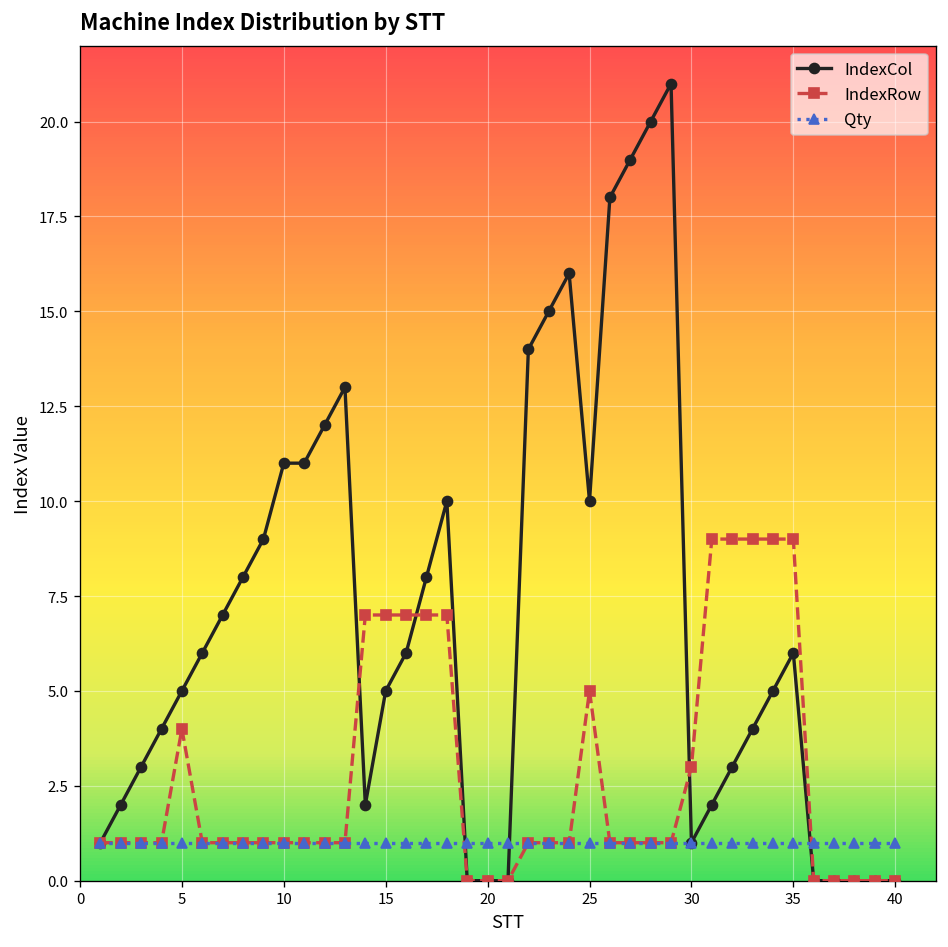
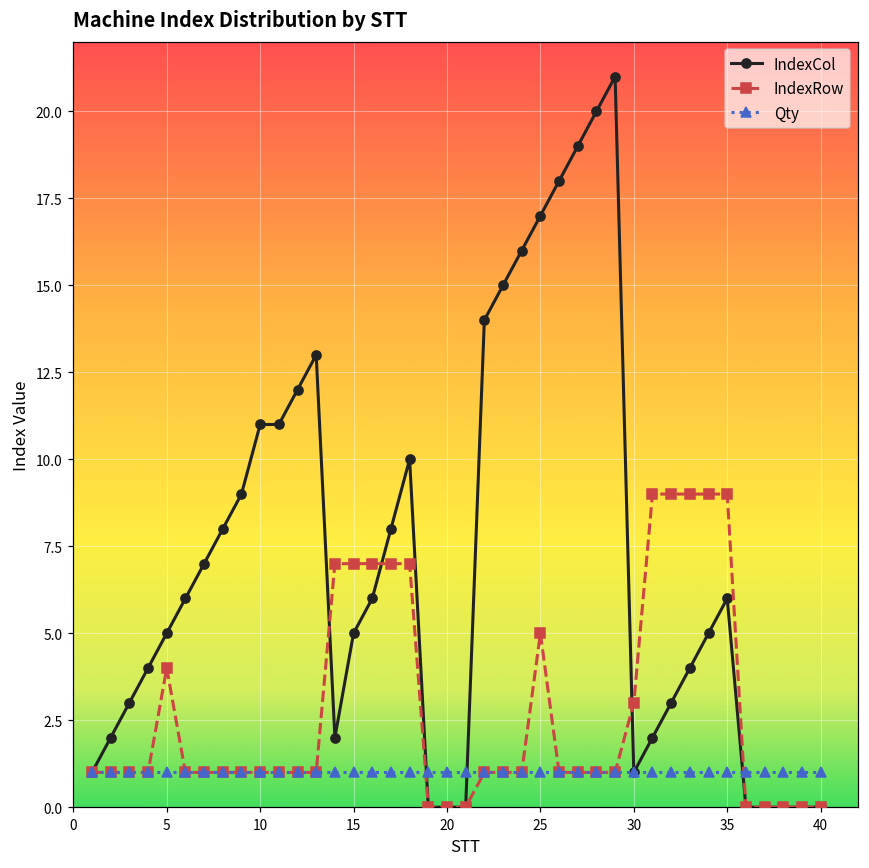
  {
    "IndexCol": {
      "5": 5,
      "10": 11,
      "15": 5,
-     "25": 10,
+     "25": 17,
      "35": 6
    },
    "IndexRow": {
      "5": 4,
      "15": 7,
      "25": 5,
      "30": 3,
      "35": 9
    },
    "Qty": {
      "5": 1,
      "15": 1,
      "20": 1,
      "25": 1,
      "35": 1,
      "40": 1
    }
  }
